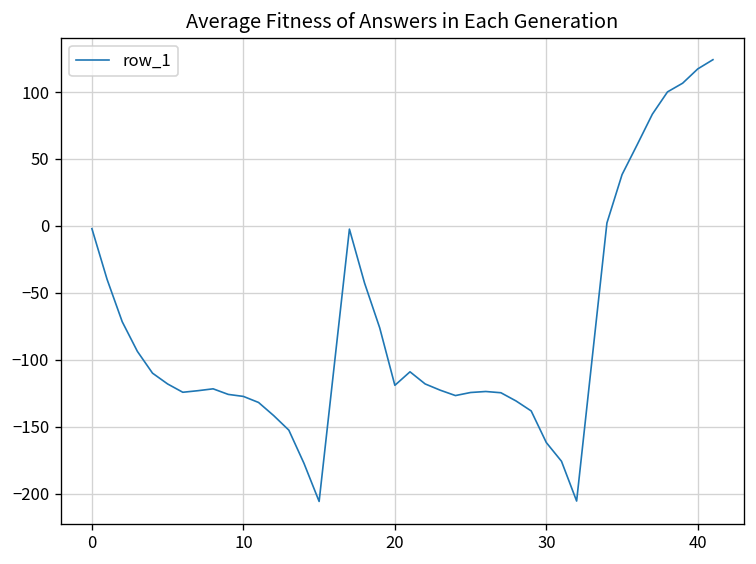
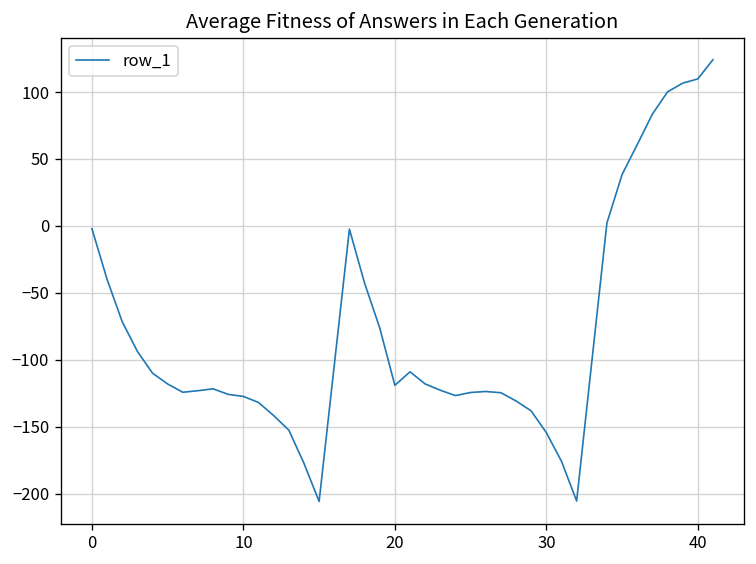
  {
    "0": -2,
    "10": -127,
    "20": -119,
-   "30": -162,
-   "40": 117
+   "30": -154,
+   "40": 110
  }
